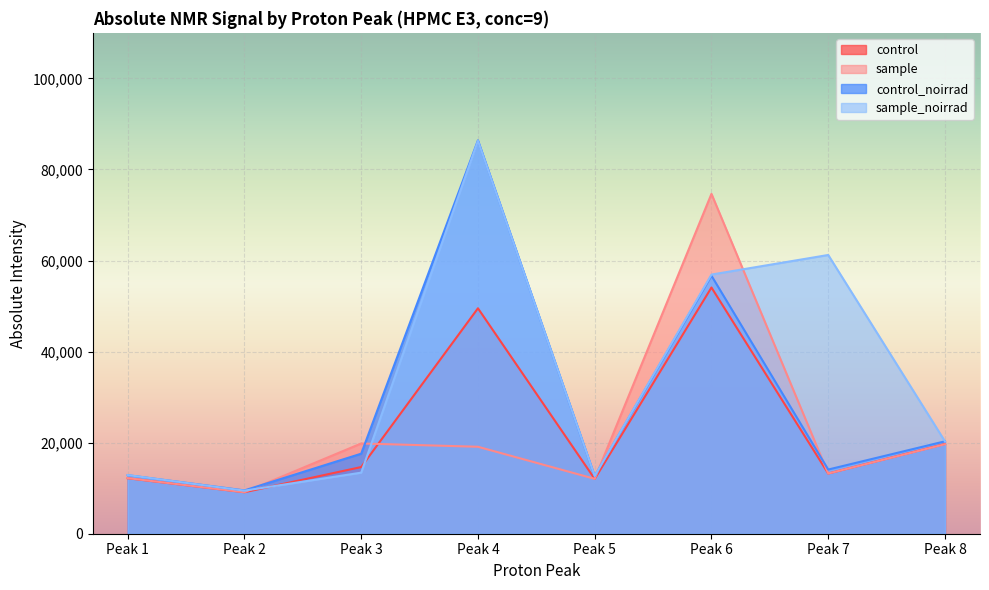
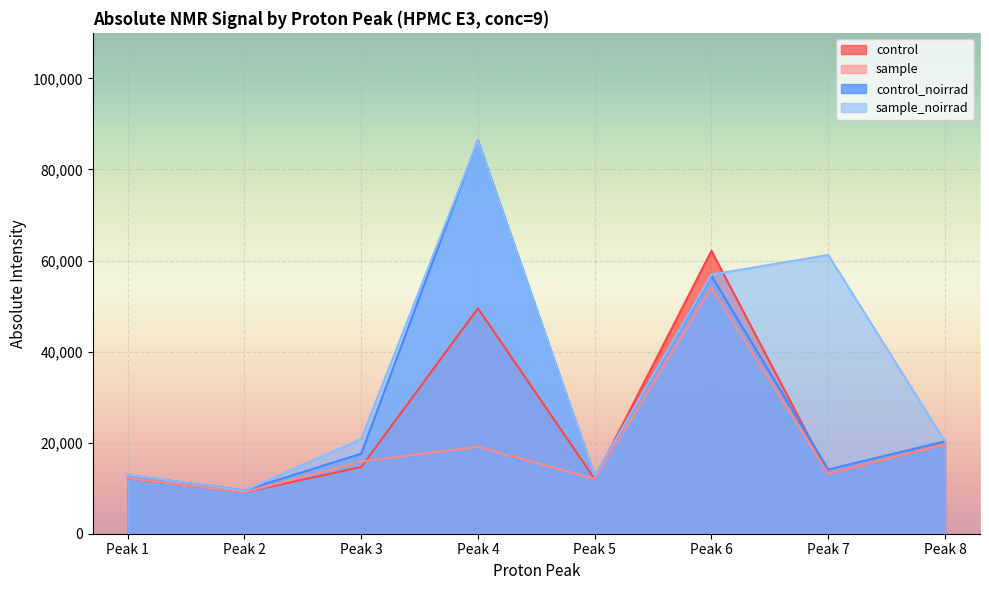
  {
    "control": {
      "Peak 3": "15,000",
      "Peak 4": "50,000",
-     "Peak 6": "54,000"
+     "Peak 6": "62,000"
    },
    "sample": {
-     "Peak 3": "20,000",
+     "Peak 3": "16,000",
      "Peak 4": "19,000",
-     "Peak 6": "75,000"
+     "Peak 6": "54,000"
    },
    "control_noirrad": {
      "Peak 3": "18,000",
      "Peak 7": "14,000"
    },
    "sample_noirrad": {
-     "Peak 3": "13,000",
+     "Peak 3": "21,000",
      "Peak 7": "61,000"
    }
  }
